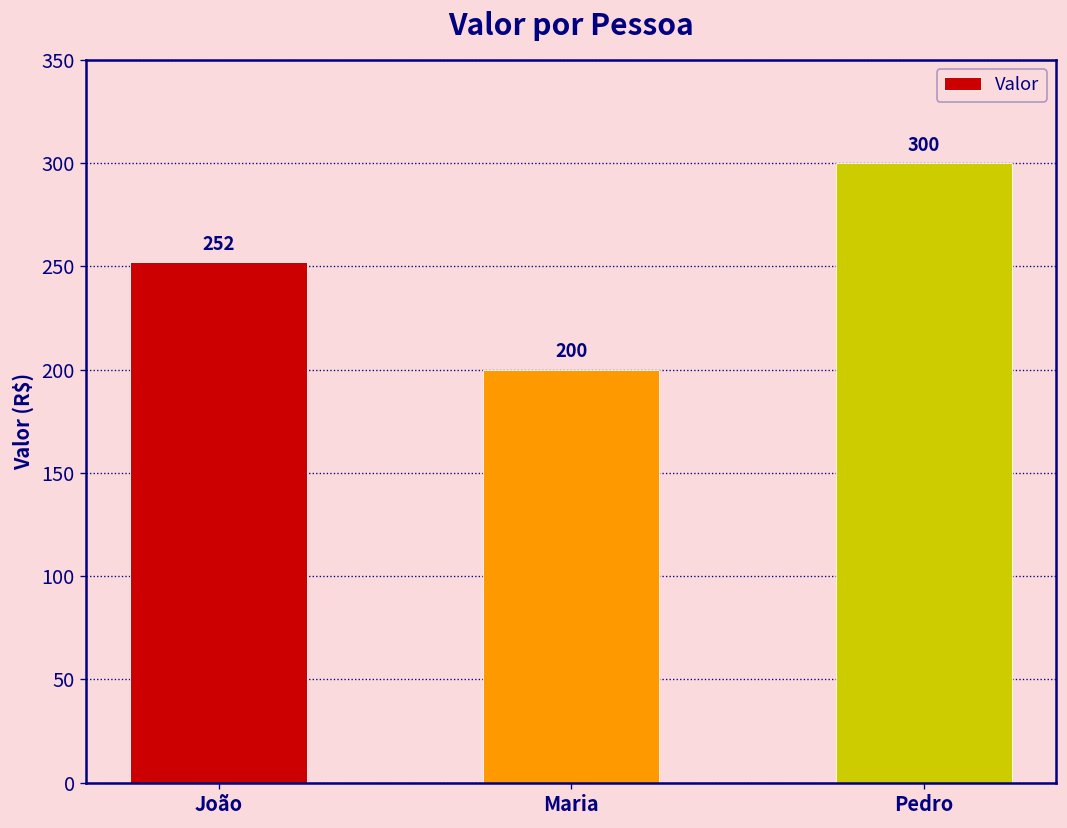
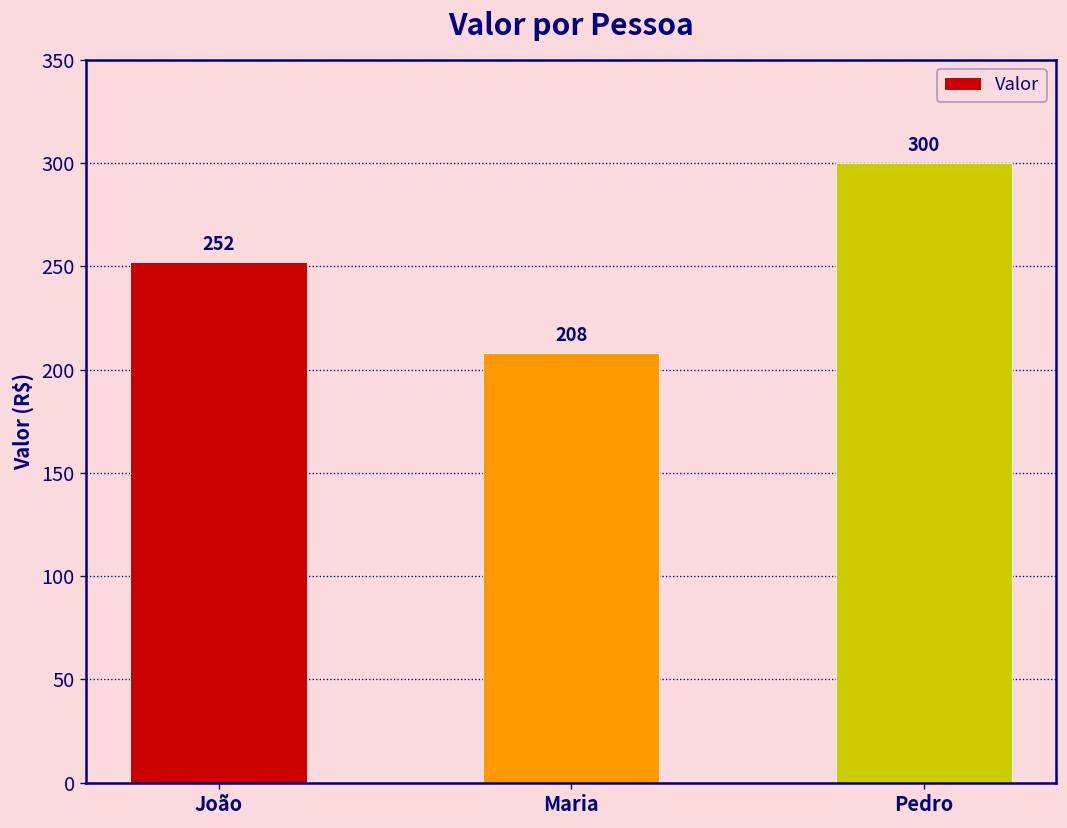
  {
    "João": 252,
-   "Maria": 200,
+   "Maria": 208,
    "Pedro": 300
  }
